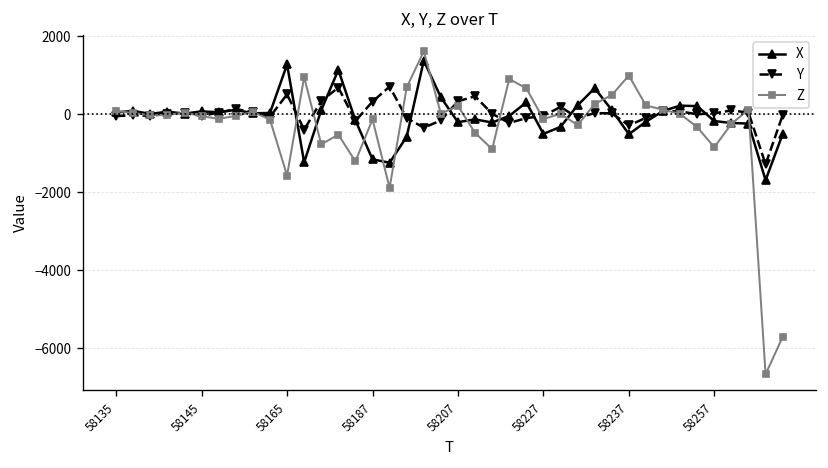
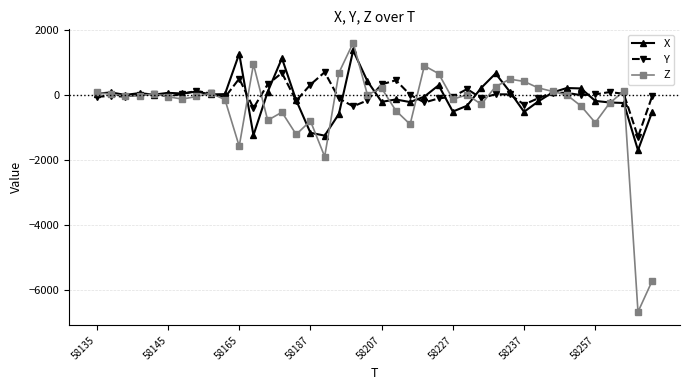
  {
    "Z": {
      "58165": -1600,
-     "58187": -100,
+     "58187": -800,
      "58207": 200,
      "58227": -100,
-     "58237": 1000,
+     "58237": 400,
      "58257": -800
    }
  }
